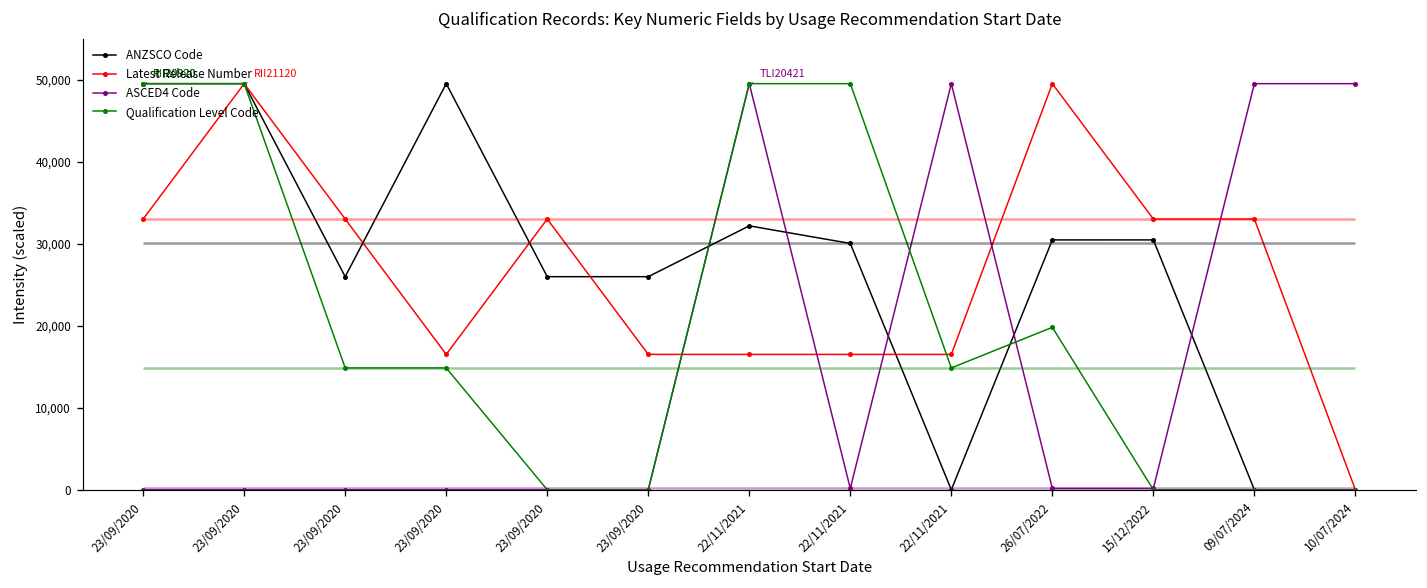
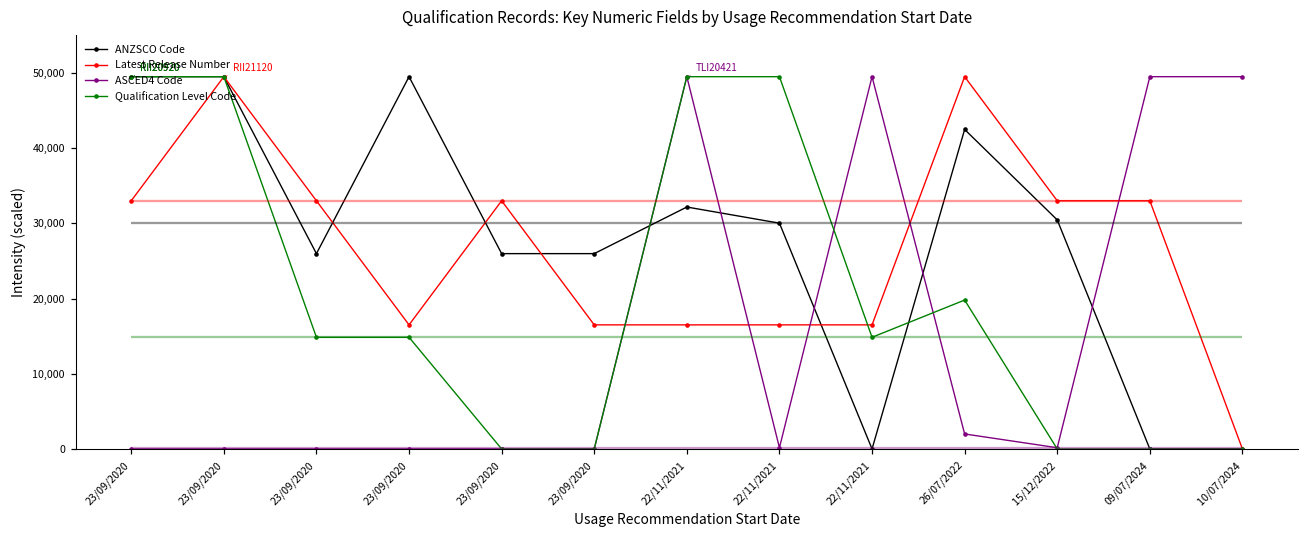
  {
    "ANZSCO Code": {
-     "26/07/2022": "30,000",
+     "26/07/2022": "42,000",
      "15/12/2022": "30,000"
    },
    "Latest Release Number": {
      "26/07/2022": "50,000",
      "15/12/2022": "33,000",
      "09/07/2024": "33,000"
    },
    "ASCED4 Code": {
-     "26/07/2022": "0",
+     "26/07/2022": "2,000",
      "09/07/2024": "50,000",
      "10/07/2024": "50,000"
    },
    "Qualification Level Code": {
      "26/07/2022": "20,000"
    }
  }
